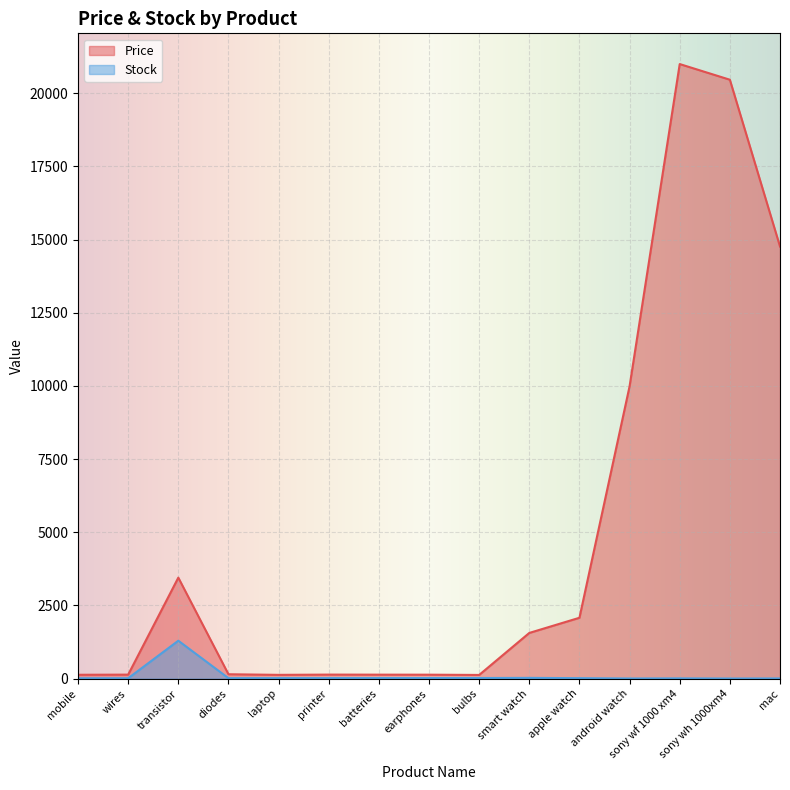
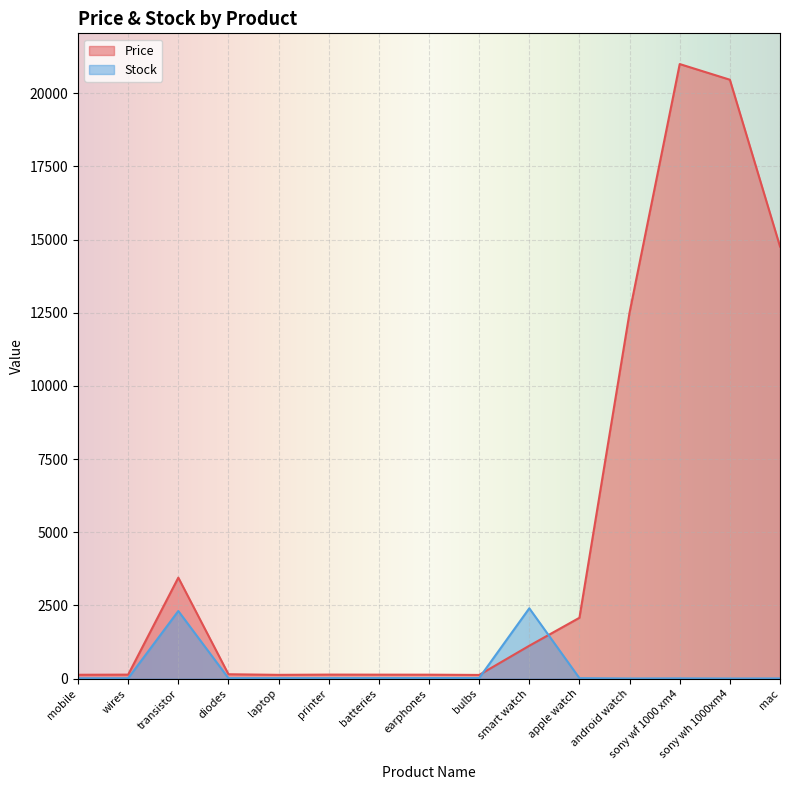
  {
    "Price": {
      "mobile": 100,
      "wires": 100,
      "transistor": 3400,
      "diodes": 100,
      "laptop": 100,
      "printer": 100,
      "batteries": 100,
      "earphones": 100,
      "bulbs": 100,
-     "smart watch": 1600,
+     "smart watch": 1100,
      "apple watch": 2100,
-     "android watch": 10000,
+     "android watch": 12500,
      "sony wf 1000 xm4": 21000,
      "sony wh 1000xm4": 20500,
      "mac": 14800
    },
    "Stock": {
      "mobile": 0,
      "wires": 0,
-     "transistor": 1300,
+     "transistor": 2300,
      "diodes": 0,
      "laptop": 0,
      "printer": 0,
      "batteries": 0,
      "earphones": 0,
      "bulbs": 0,
-     "smart watch": 0,
+     "smart watch": 2400,
      "apple watch": 0,
      "android watch": 0,
      "sony wf 1000 xm4": 0,
      "sony wh 1000xm4": 0,
      "mac": 0
    }
  }
